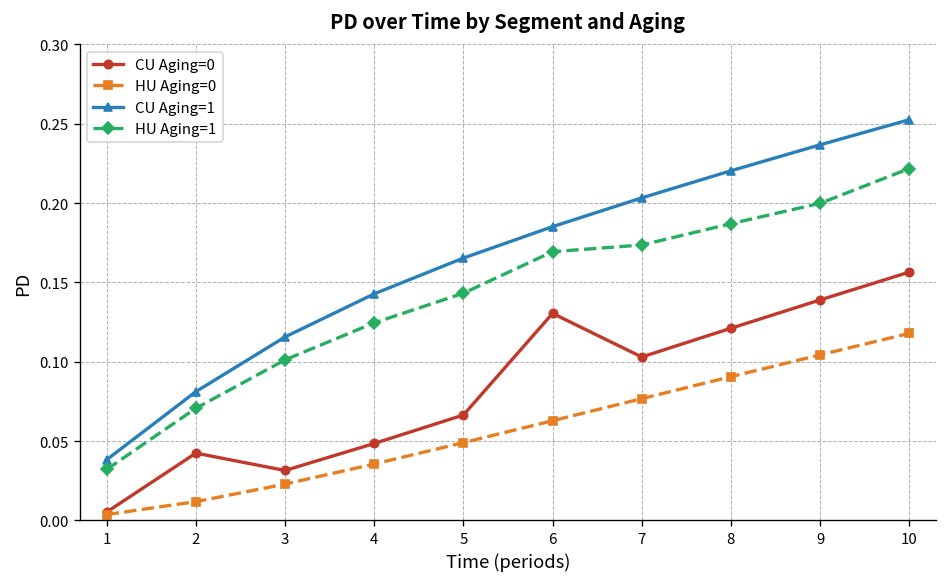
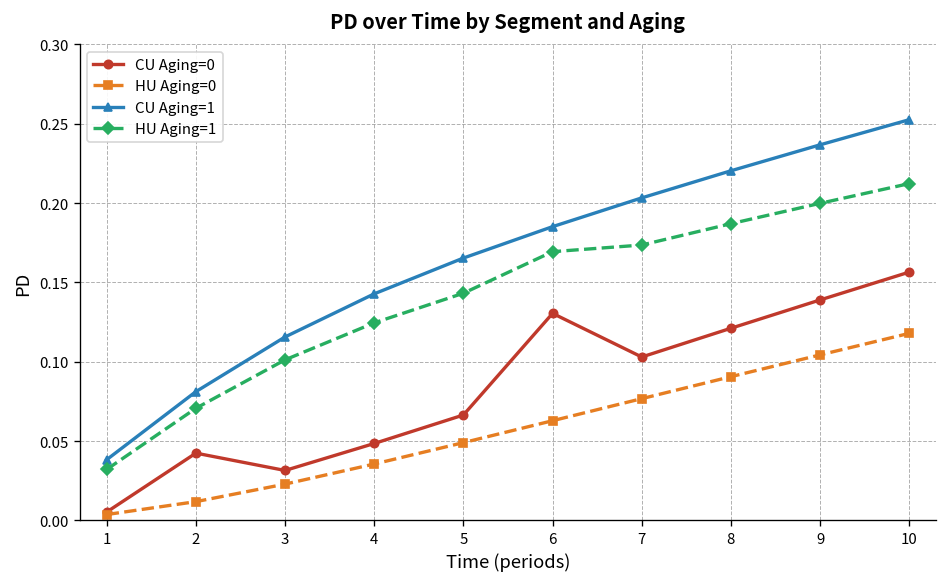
  {
    "CU Aging=0": {
      "2": 0.042,
      "3": 0.031,
      "4": 0.048,
      "5": 0.066,
      "6": 0.130,
      "7": 0.103,
      "8": 0.121,
      "9": 0.139,
      "10": 0.157
    },
    "HU Aging=0": {
      "2": 0.012,
      "3": 0.023,
      "4": 0.036,
      "5": 0.049,
      "6": 0.063,
      "7": 0.077,
      "8": 0.091,
      "9": 0.104,
      "10": 0.118
    },
    "CU Aging=1": {
      "1": 0.038,
      "2": 0.081,
      "3": 0.116,
      "4": 0.143,
      "5": 0.165,
      "6": 0.185,
      "7": 0.203,
      "8": 0.220,
      "9": 0.237,
      "10": 0.253
    },
    "HU Aging=1": {
      "1": 0.032,
      "2": 0.071,
      "3": 0.101,
      "4": 0.125,
      "5": 0.143,
      "6": 0.169,
      "7": 0.174,
      "8": 0.187,
      "9": 0.200,
-     "10": 0.222
+     "10": 0.212
    }
  }
